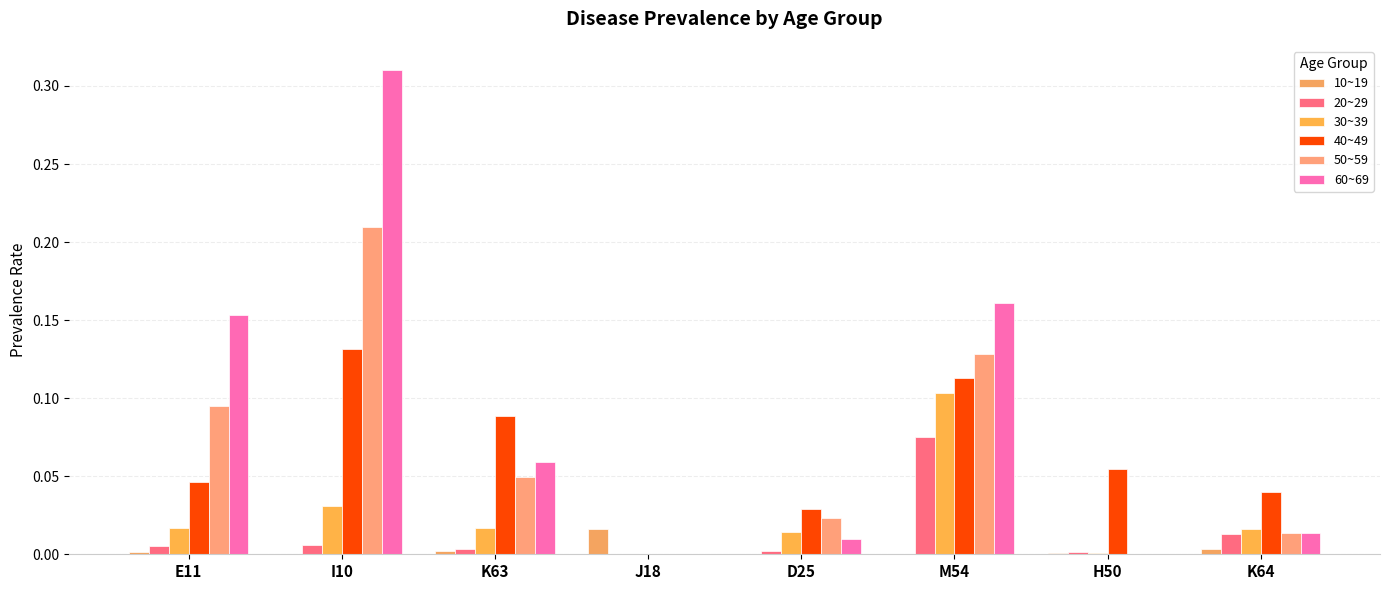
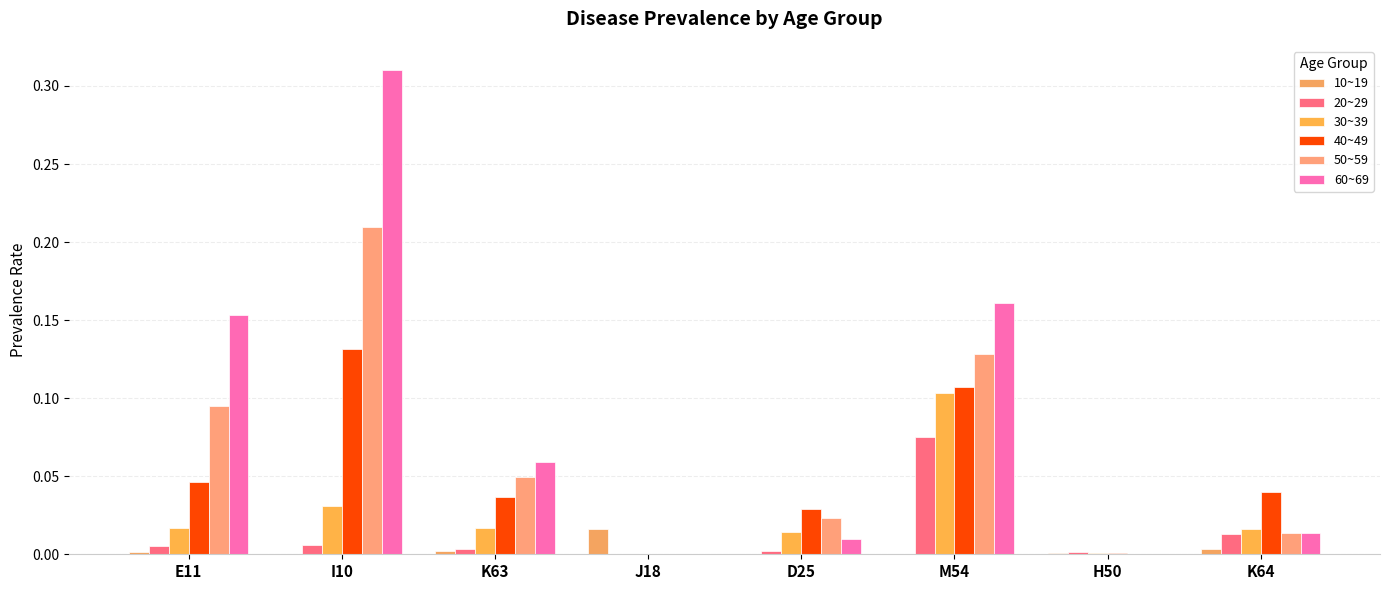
  {
    "40~49": {
      "E11": 0.047,
      "I10": 0.132,
-     "K63": 0.089,
+     "K63": 0.037,
      "J18": 0.000,
      "D25": 0.029,
-     "M54": 0.113,
-     "H50": 0.054,
+     "M54": 0.107,
+     "H50": 0.001,
      "K64": 0.040
    }
  }
